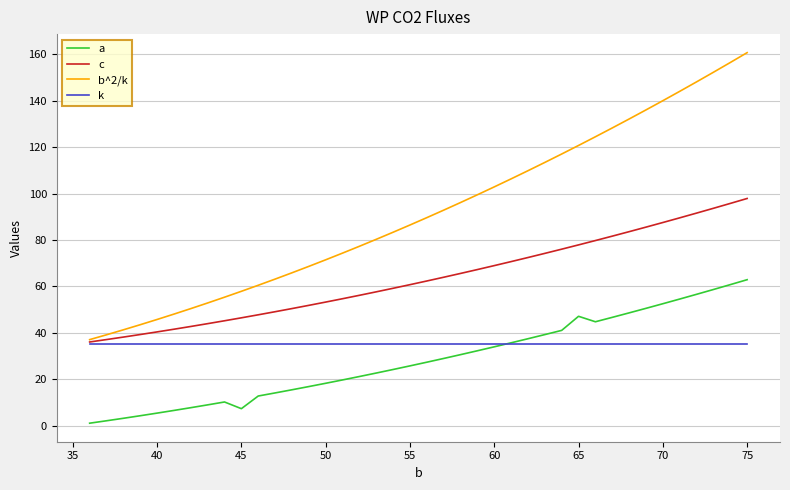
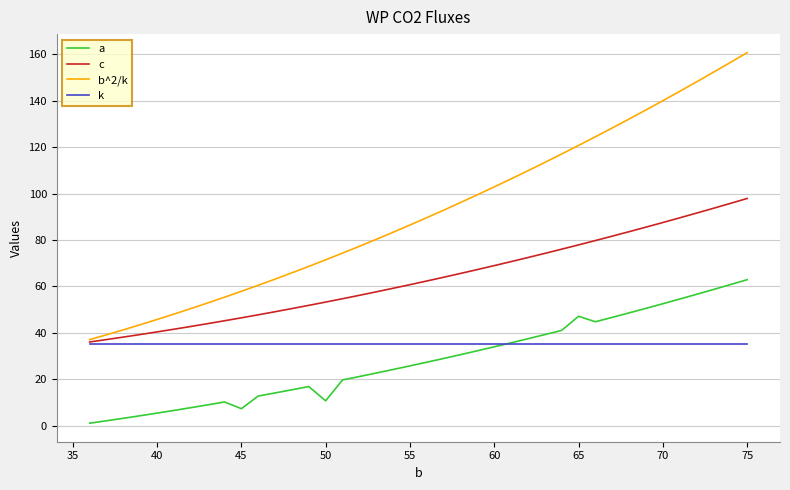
  {
    "a": {
      "40": 5,
      "45": 7,
-     "50": 18,
+     "50": 11,
      "55": 26,
      "65": 47,
      "70": 53,
      "75": 63
    },
    "c": {
      "40": 40,
      "45": 46,
      "50": 53,
      "55": 61,
      "60": 69,
      "65": 78,
      "70": 88,
      "75": 98
    },
    "b^2/k": {
      "40": 46,
      "45": 58,
      "50": 71,
      "55": 86,
      "60": 103,
      "65": 121,
      "70": 140,
      "75": 161
    },
    "k": {
      "40": 35,
      "45": 35,
      "50": 35,
      "55": 35,
      "65": 35,
      "70": 35,
      "75": 35
    }
  }
